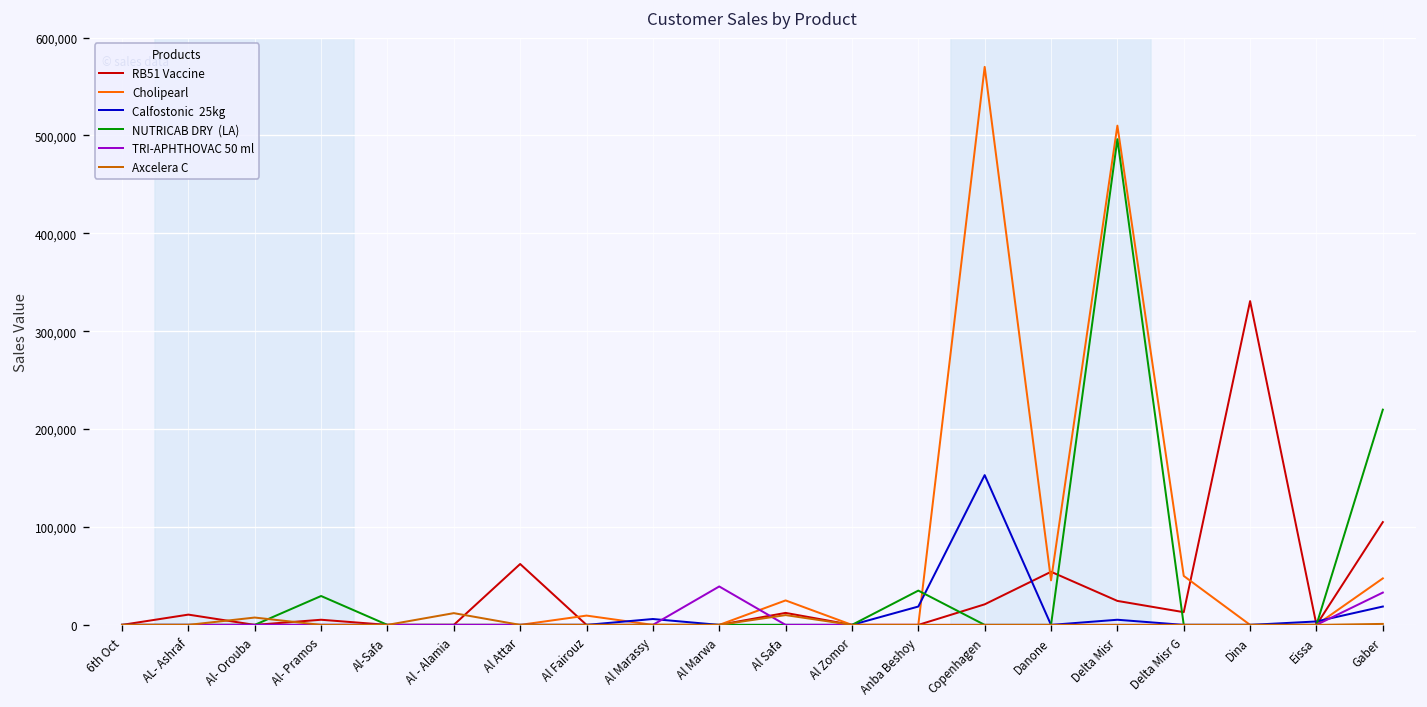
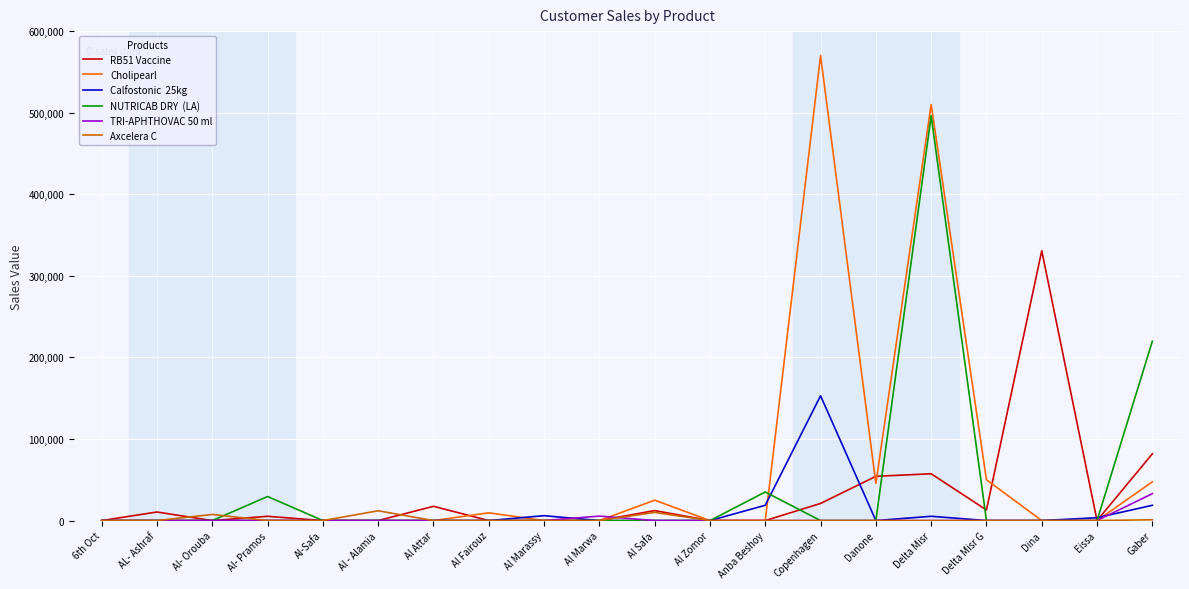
  {
    "RB51 Vaccine": {
      "AL- Ashraf": "10,000",
      "Al- Pramos": "10,000",
-     "Al Attar": "60,000",
+     "Al Attar": "20,000",
      "Copenhagen": "20,000",
      "Danone": "50,000",
-     "Delta Misr": "20,000",
+     "Delta Misr": "60,000",
      "Delta Misr G": "10,000",
      "Dina": "330,000",
-     "Gaber": "110,000"
+     "Gaber": "80,000"
    },
    "Calfostonic 25kg": {
      "Al Marassy": "10,000",
      "Anba Beshoy": "20,000",
      "Copenhagen": "150,000",
      "Delta Misr": "10,000",
      "Eissa": "0",
      "Gaber": "20,000"
    },
    "NUTRICAB DRY (LA)": {
      "Al- Pramos": "30,000",
      "Anba Beshoy": "40,000",
      "Delta Misr": "500,000",
      "Gaber": "220,000"
    },
    "TRI-APHTHOVAC 50 ml": {
-     "Al Marwa": "40,000",
+     "Al Marwa": "10,000",
      "Gaber": "30,000"
    }
  }
